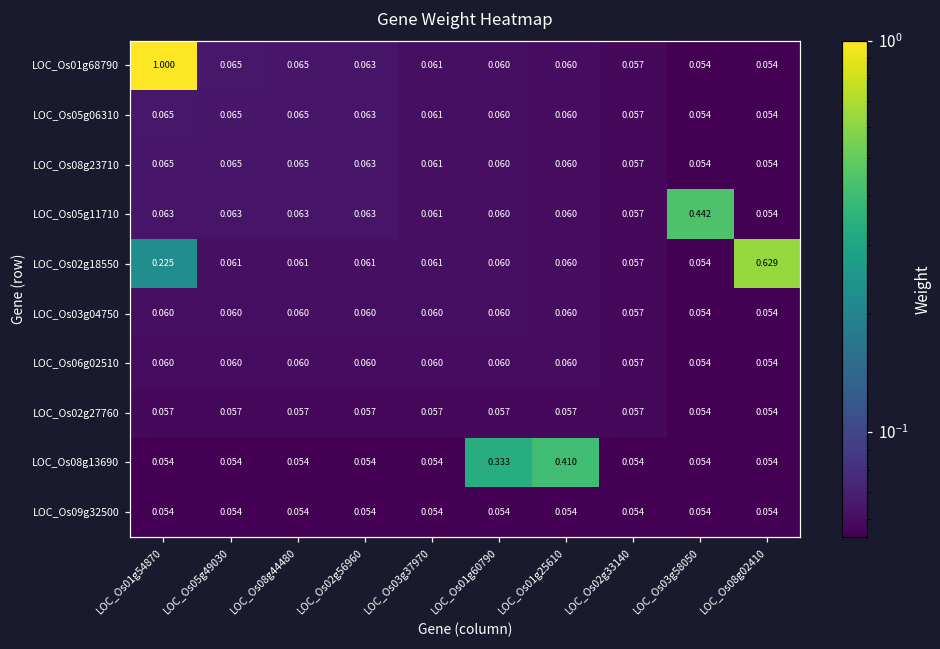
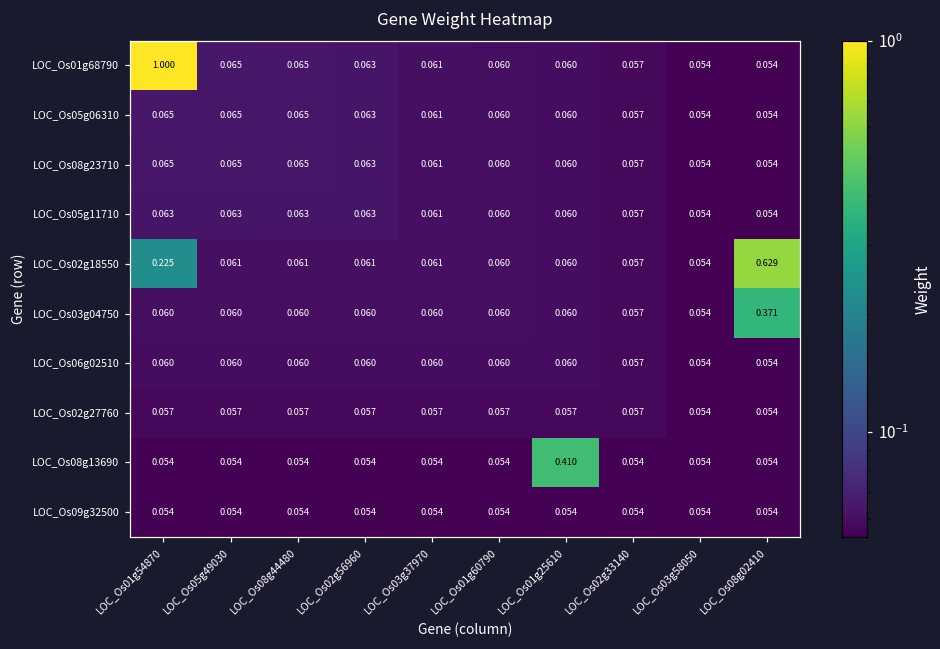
  {
    "LOC_Os01g68790": {
      "LOC_Os01g54870": 1.000,
      "LOC_Os05g49030": 0.065,
      "LOC_Os08g44480": 0.065,
      "LOC_Os02g56960": 0.063,
      "LOC_Os03g37970": 0.061,
      "LOC_Os01g60790": 0.060,
      "LOC_Os01g25610": 0.060,
      "LOC_Os02g33140": 0.057,
      "LOC_Os03g58050": 0.054,
      "LOC_Os08g02410": 0.054
    },
    "LOC_Os05g06310": {
      "LOC_Os01g54870": 0.065,
      "LOC_Os05g49030": 0.065,
      "LOC_Os08g44480": 0.065,
      "LOC_Os02g56960": 0.063,
      "LOC_Os03g37970": 0.061,
      "LOC_Os01g60790": 0.060,
      "LOC_Os01g25610": 0.060,
      "LOC_Os02g33140": 0.057,
      "LOC_Os03g58050": 0.054,
      "LOC_Os08g02410": 0.054
    },
    "LOC_Os08g23710": {
      "LOC_Os01g54870": 0.065,
      "LOC_Os05g49030": 0.065,
      "LOC_Os08g44480": 0.065,
      "LOC_Os02g56960": 0.063,
      "LOC_Os03g37970": 0.061,
      "LOC_Os01g60790": 0.060,
      "LOC_Os01g25610": 0.060,
      "LOC_Os02g33140": 0.057,
      "LOC_Os03g58050": 0.054,
      "LOC_Os08g02410": 0.054
    },
    "LOC_Os05g11710": {
      "LOC_Os01g54870": 0.063,
      "LOC_Os05g49030": 0.063,
      "LOC_Os08g44480": 0.063,
      "LOC_Os02g56960": 0.063,
      "LOC_Os03g37970": 0.061,
      "LOC_Os01g60790": 0.060,
      "LOC_Os01g25610": 0.060,
      "LOC_Os02g33140": 0.057,
-     "LOC_Os03g58050": 0.442,
+     "LOC_Os03g58050": 0.054,
      "LOC_Os08g02410": 0.054
    },
    "LOC_Os02g18550": {
      "LOC_Os01g54870": 0.225,
      "LOC_Os05g49030": 0.061,
      "LOC_Os08g44480": 0.061,
      "LOC_Os02g56960": 0.061,
      "LOC_Os03g37970": 0.061,
      "LOC_Os01g60790": 0.060,
      "LOC_Os01g25610": 0.060,
      "LOC_Os02g33140": 0.057,
      "LOC_Os03g58050": 0.054,
      "LOC_Os08g02410": 0.629
    },
    "LOC_Os03g04750": {
      "LOC_Os01g54870": 0.060,
      "LOC_Os05g49030": 0.060,
      "LOC_Os08g44480": 0.060,
      "LOC_Os02g56960": 0.060,
      "LOC_Os03g37970": 0.060,
      "LOC_Os01g60790": 0.060,
      "LOC_Os01g25610": 0.060,
      "LOC_Os02g33140": 0.057,
      "LOC_Os03g58050": 0.054,
-     "LOC_Os08g02410": 0.054
+     "LOC_Os08g02410": 0.371
    },
    "LOC_Os06g02510": {
      "LOC_Os01g54870": 0.060,
      "LOC_Os05g49030": 0.060,
      "LOC_Os08g44480": 0.060,
      "LOC_Os02g56960": 0.060,
      "LOC_Os03g37970": 0.060,
      "LOC_Os01g60790": 0.060,
      "LOC_Os01g25610": 0.060,
      "LOC_Os02g33140": 0.057,
      "LOC_Os03g58050": 0.054,
      "LOC_Os08g02410": 0.054
    },
    "LOC_Os02g27760": {
      "LOC_Os01g54870": 0.057,
      "LOC_Os05g49030": 0.057,
      "LOC_Os08g44480": 0.057,
      "LOC_Os02g56960": 0.057,
      "LOC_Os03g37970": 0.057,
      "LOC_Os01g60790": 0.057,
      "LOC_Os01g25610": 0.057,
      "LOC_Os02g33140": 0.057,
      "LOC_Os03g58050": 0.054,
      "LOC_Os08g02410": 0.054
    },
    "LOC_Os08g13690": {
      "LOC_Os01g54870": 0.054,
      "LOC_Os05g49030": 0.054,
      "LOC_Os08g44480": 0.054,
      "LOC_Os02g56960": 0.054,
      "LOC_Os03g37970": 0.054,
-     "LOC_Os01g60790": 0.333,
+     "LOC_Os01g60790": 0.054,
      "LOC_Os01g25610": 0.410,
      "LOC_Os02g33140": 0.054,
      "LOC_Os03g58050": 0.054,
      "LOC_Os08g02410": 0.054
    },
    "LOC_Os09g32500": {
      "LOC_Os01g54870": 0.054,
      "LOC_Os05g49030": 0.054,
      "LOC_Os08g44480": 0.054,
      "LOC_Os02g56960": 0.054,
      "LOC_Os03g37970": 0.054,
      "LOC_Os01g60790": 0.054,
      "LOC_Os01g25610": 0.054,
      "LOC_Os02g33140": 0.054,
      "LOC_Os03g58050": 0.054,
      "LOC_Os08g02410": 0.054
    }
  }
